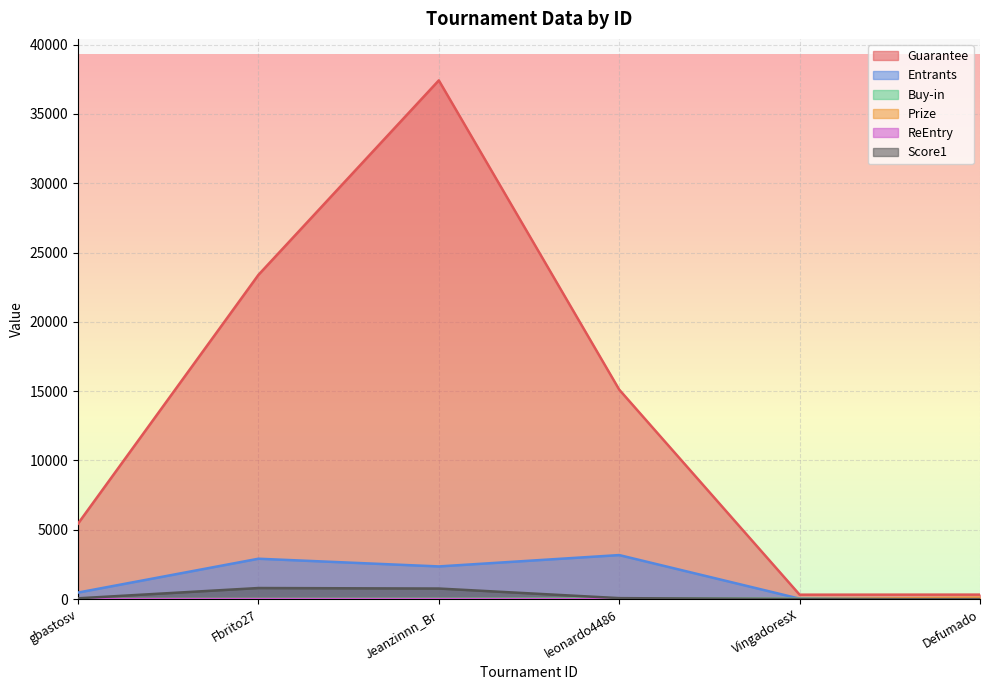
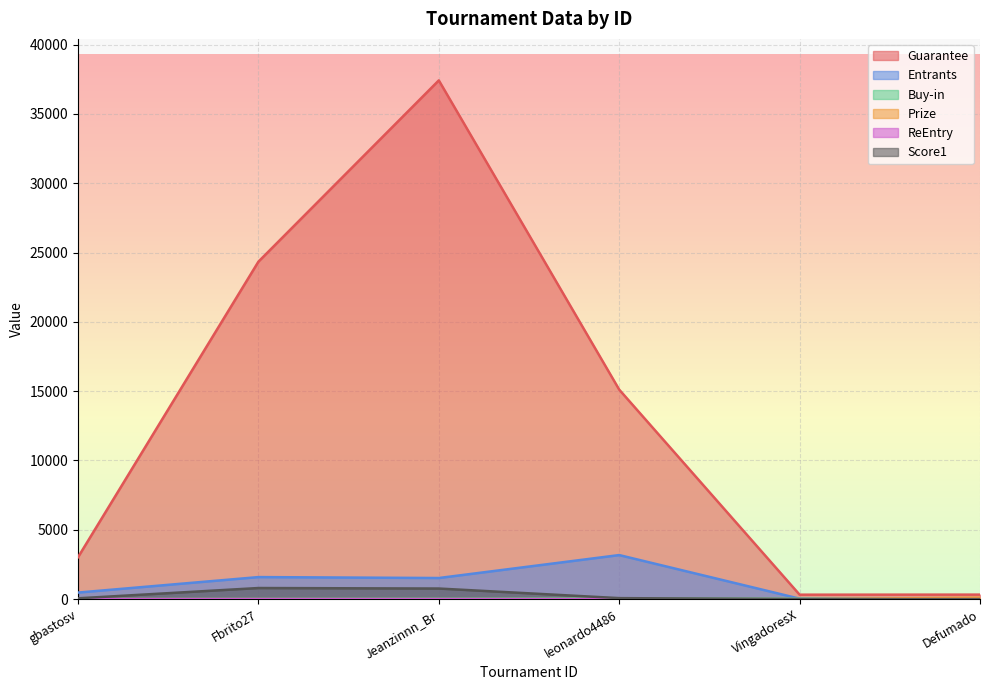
  {
    "Guarantee": {
-     "gbastosv": 5500,
-     "Fbrito27": 23400,
+     "gbastosv": 3000,
+     "Fbrito27": 24300,
      "Jeanzinnn_Br": 37400,
      "leonardo4486": 15100,
      "VingadoresX": 300,
      "Defumado": 300
    },
    "Entrants": {
      "gbastosv": 500,
-     "Fbrito27": 2900,
-     "Jeanzinnn_Br": 2400,
+     "Fbrito27": 1600,
+     "Jeanzinnn_Br": 1500,
      "leonardo4486": 3200
    },
    "Score1": {
      "Fbrito27": 800,
      "Jeanzinnn_Br": 800
    }
  }
